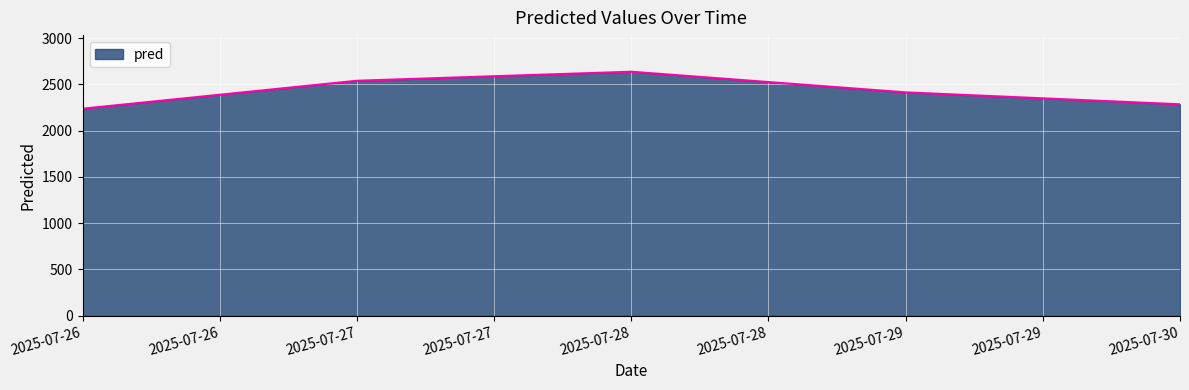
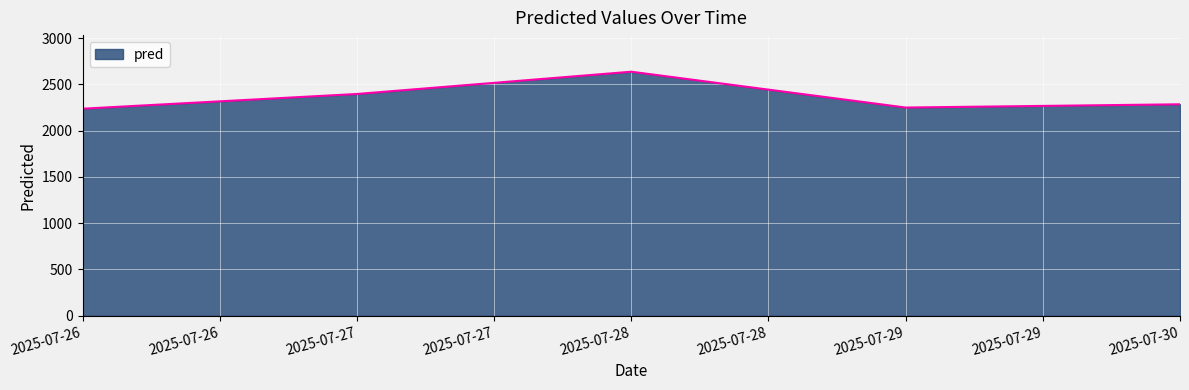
  {
    "2025-07-26": 2200,
-   "2025-07-27": 2500,
+   "2025-07-27": 2400,
    "2025-07-28": 2600,
-   "2025-07-29": 2400,
+   "2025-07-29": 2200,
    "2025-07-30": 2300
  }
